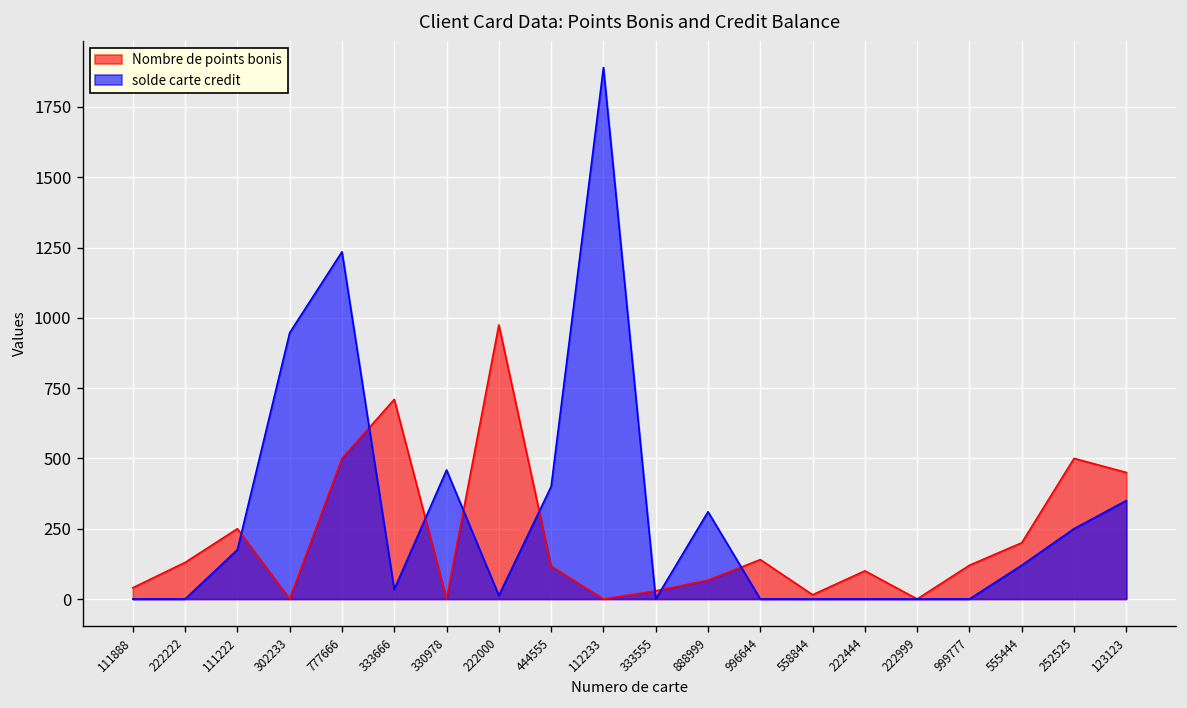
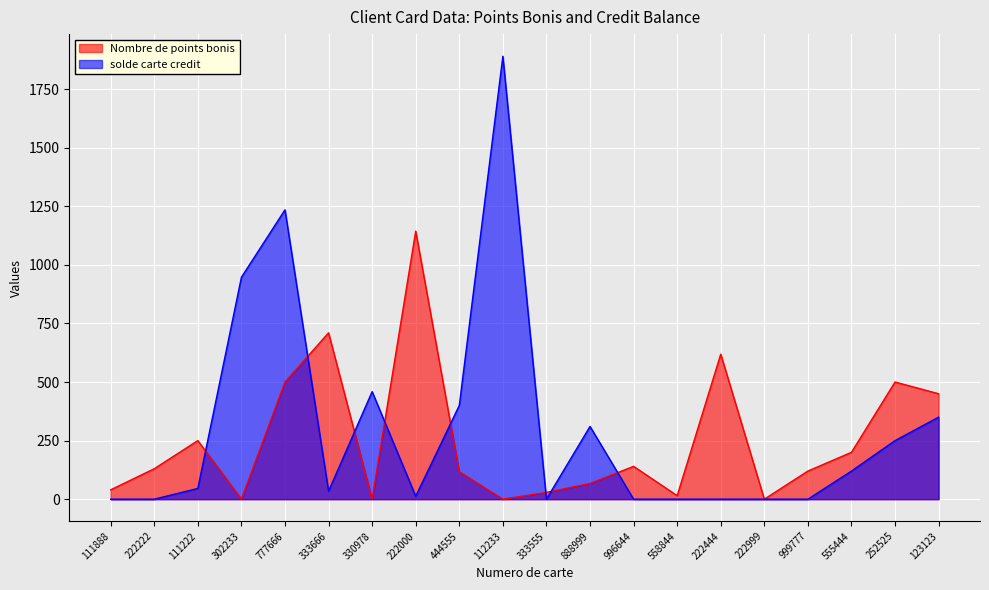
  {
    "Nombre de points bonis": {
      "111888": 40,
      "222222": 130,
      "111222": 250,
      "302233": 0,
      "777666": 500,
      "333666": 710,
      "330978": 0,
-     "222000": 980,
+     "222000": 1140,
      "444555": 120,
      "112233": 0,
      "333555": 30,
      "888999": 70,
      "996644": 140,
      "558844": 20,
-     "222444": 100,
+     "222444": 620,
      "999777": 120,
      "555444": 200,
      "252525": 500,
      "123123": 450
    },
    "solde carte credit": {
      "111888": 0,
      "222222": 0,
-     "111222": 180,
+     "111222": 50,
      "302233": 950,
      "777666": 1230,
      "333666": 30,
      "330978": 460,
      "222000": 10,
      "444555": 400,
      "112233": 1890,
      "333555": 0,
      "888999": 310,
      "996644": 0,
      "558844": 0,
      "222444": 0,
      "999777": 0,
      "555444": 120,
      "252525": 250,
      "123123": 350
    }
  }
